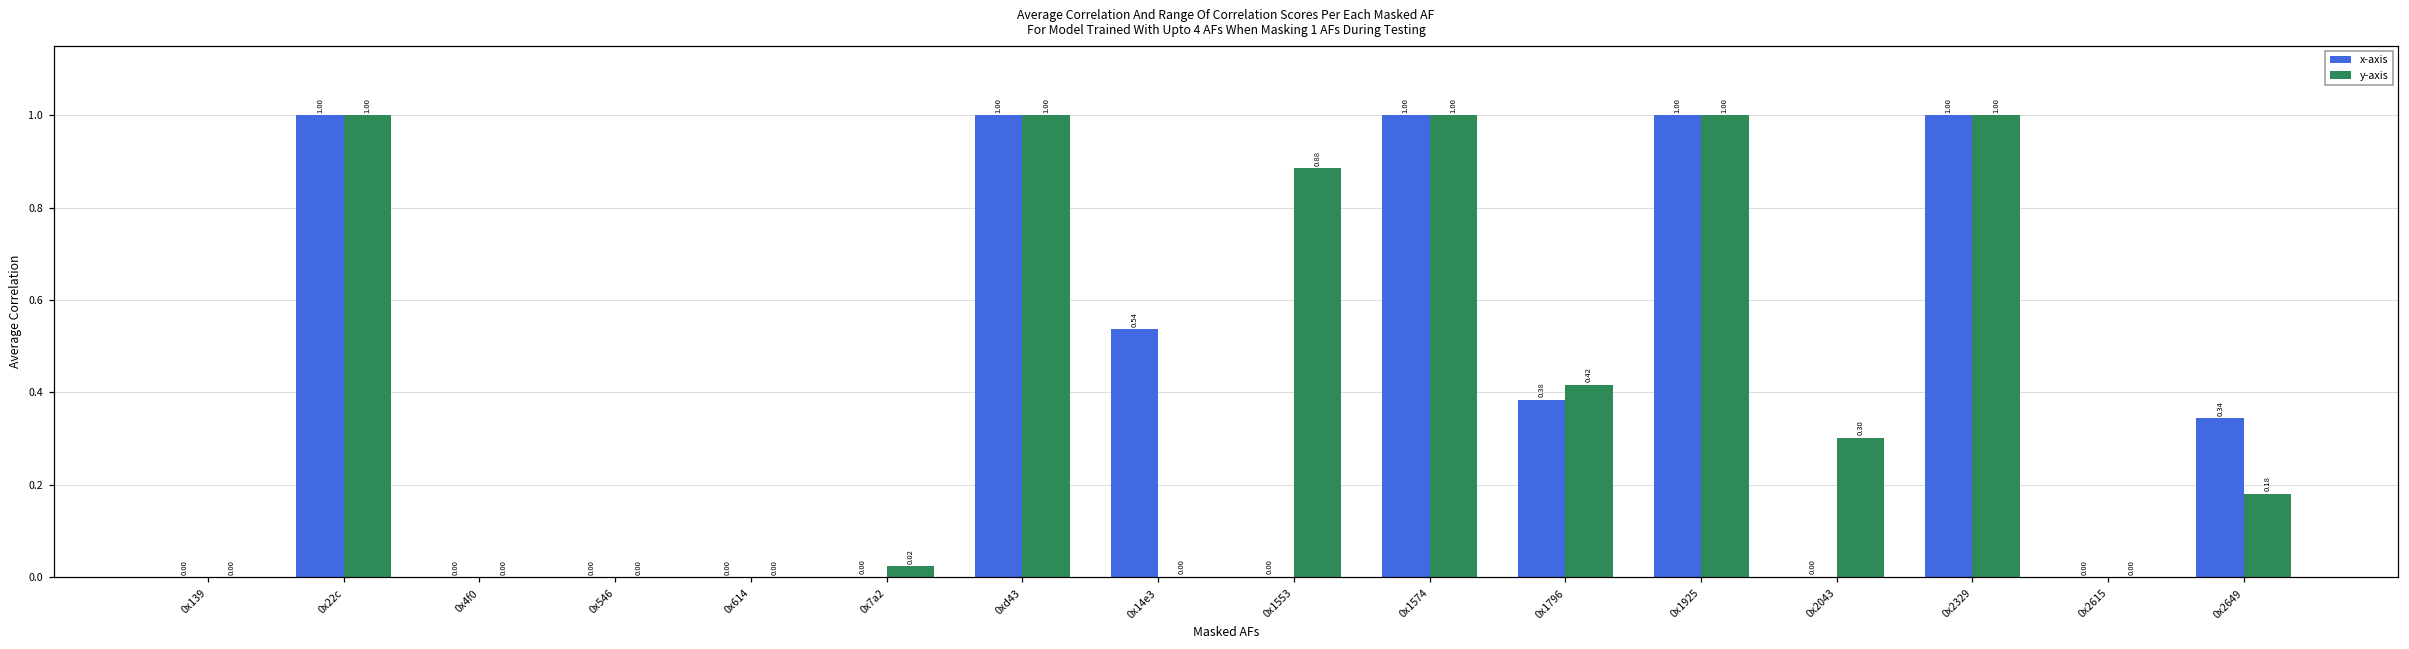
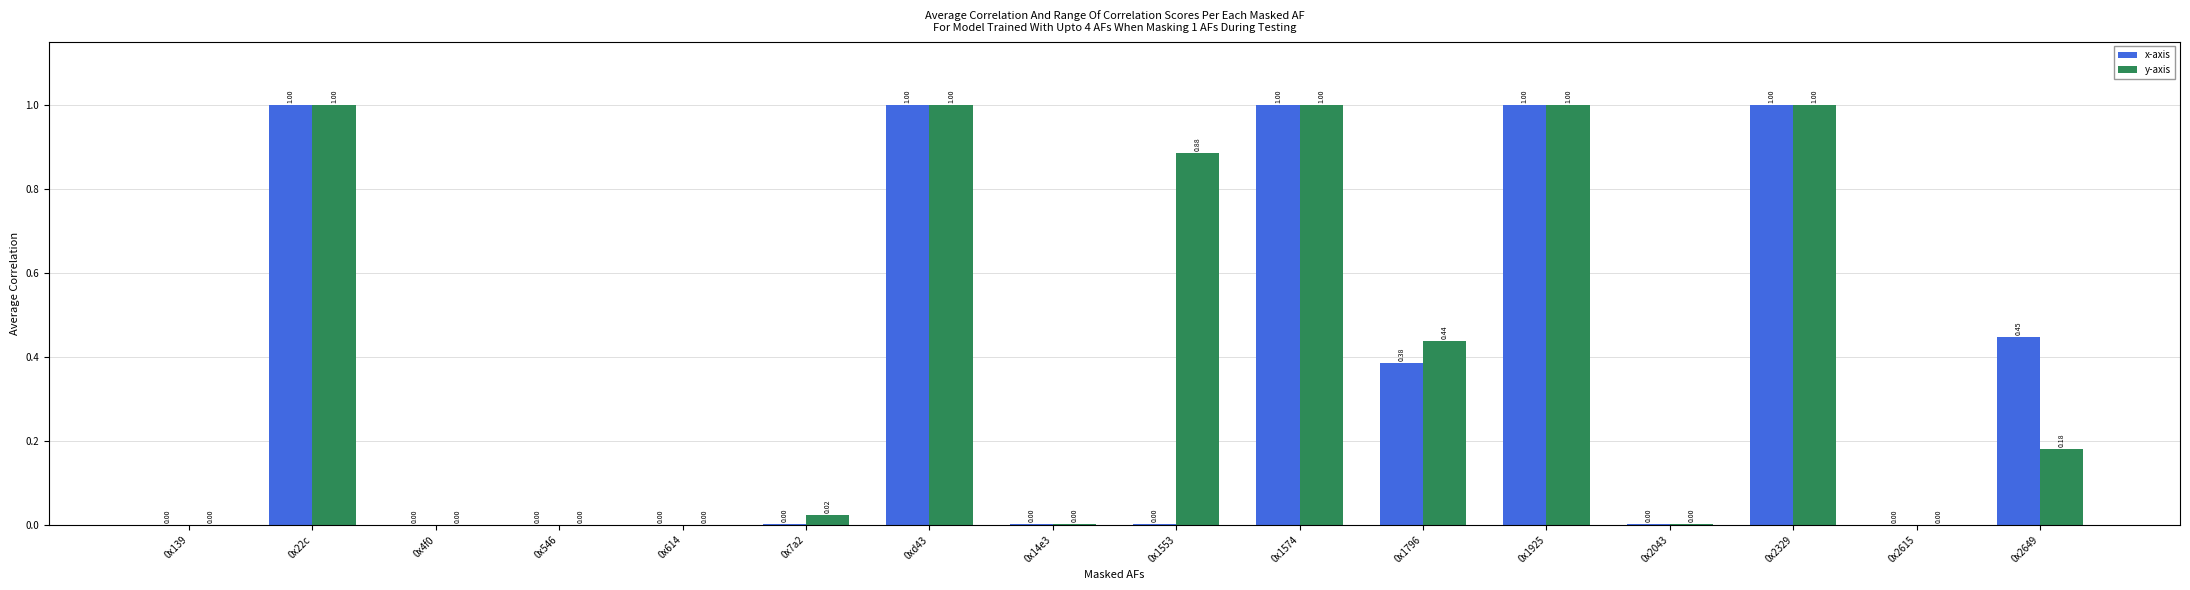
  {
    "x-axis": {
      "0x139": 0.00,
      "0x22c": 1.00,
      "0x4f0": 0.00,
      "0x546": 0.00,
      "0x614": 0.00,
      "0x7a2": 0.00,
      "0xd43": 1.00,
-     "0x14e3": 0.54,
+     "0x14e3": 0.00,
      "0x1553": 0.00,
      "0x1574": 1.00,
      "0x1796": 0.38,
      "0x1925": 1.00,
      "0x2043": 0.00,
      "0x2329": 1.00,
      "0x2615": 0.00,
-     "0x2649": 0.34
+     "0x2649": 0.45
    },
    "y-axis": {
      "0x139": 0.00,
      "0x22c": 1.00,
      "0x4f0": 0.00,
      "0x546": 0.00,
      "0x614": 0.00,
      "0x7a2": 0.02,
      "0xd43": 1.00,
      "0x14e3": 0.00,
      "0x1553": 0.88,
      "0x1574": 1.00,
-     "0x1796": 0.42,
+     "0x1796": 0.44,
      "0x1925": 1.00,
-     "0x2043": 0.30,
+     "0x2043": 0.00,
      "0x2329": 1.00,
      "0x2615": 0.00,
      "0x2649": 0.18
    }
  }
